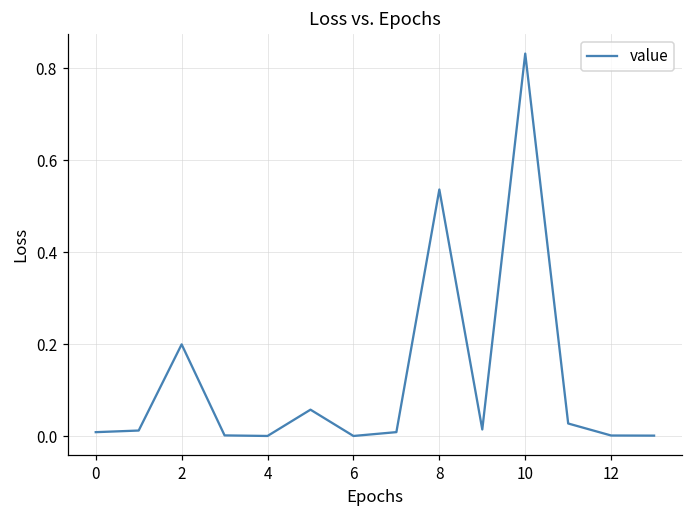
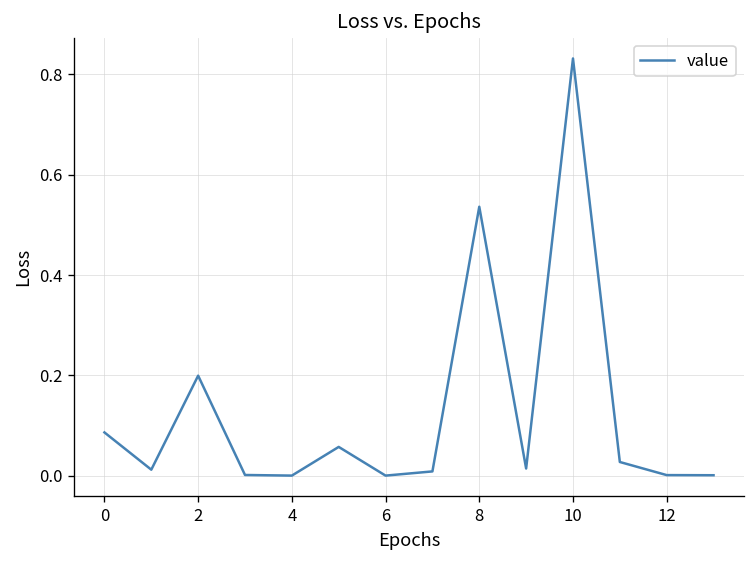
  {
-   "0": 0.01,
+   "0": 0.09,
    "2": 0.20,
    "4": 0.00,
    "6": 0.00,
    "8": 0.54,
    "10": 0.83,
    "12": 0.00
  }
